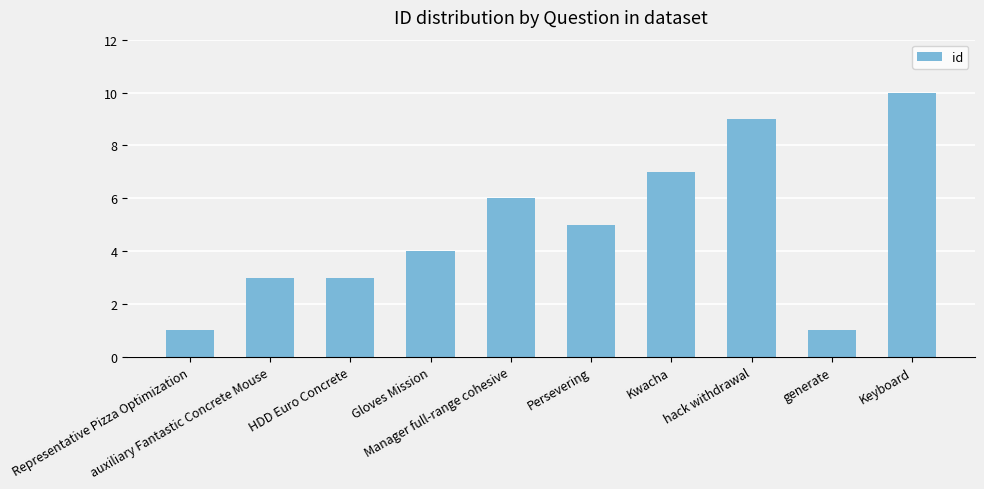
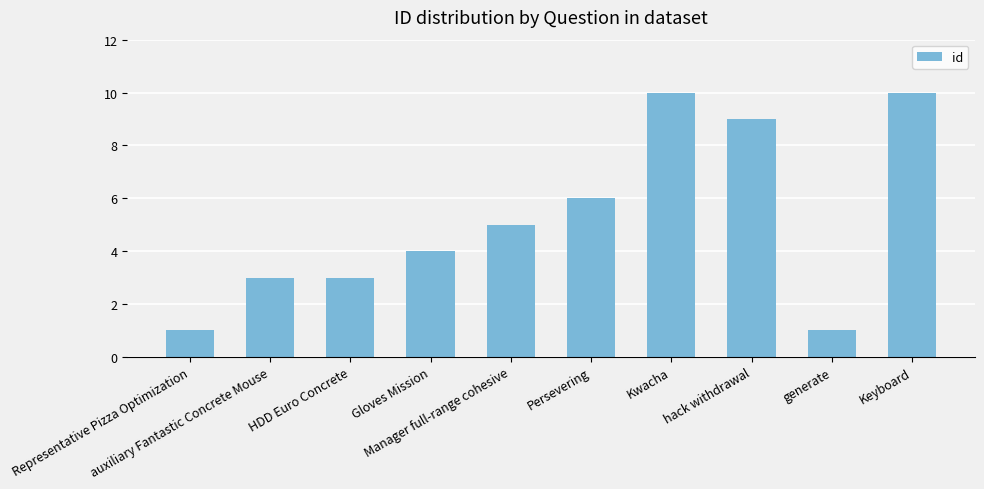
  {
    "Representative Pizza Optimization": 1,
    "auxiliary Fantastic Concrete Mouse": 3,
    "HDD Euro Concrete": 3,
    "Gloves Mission": 4,
-   "Manager full-range cohesive": 6,
-   "Persevering": 5,
-   "Kwacha": 7,
+   "Manager full-range cohesive": 5,
+   "Persevering": 6,
+   "Kwacha": 10,
    "hack withdrawal": 9,
    "generate": 1,
    "Keyboard": 10
  }
